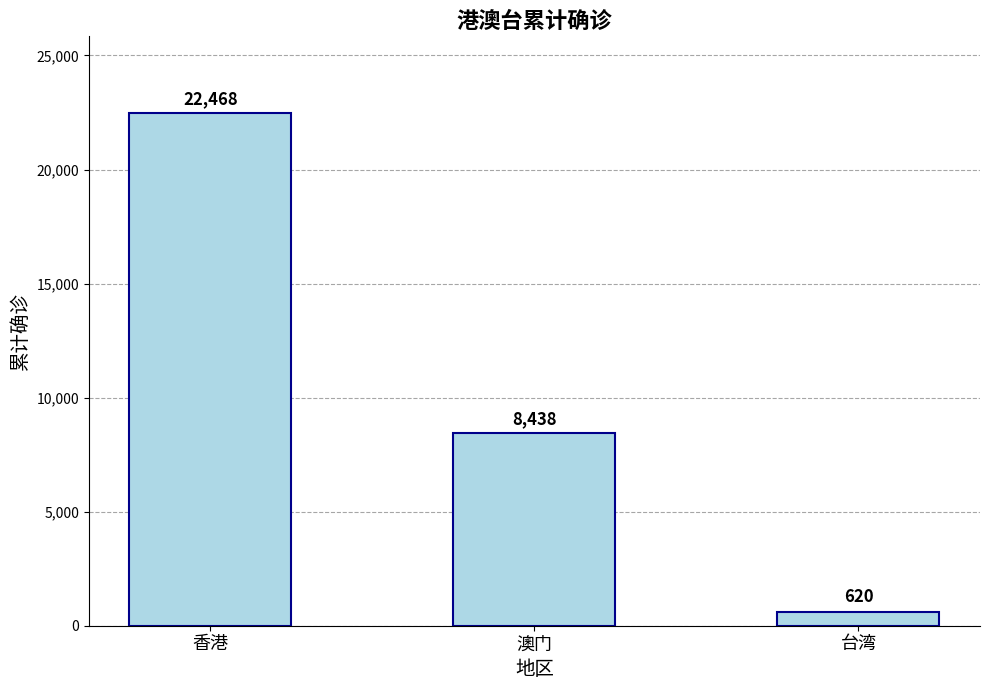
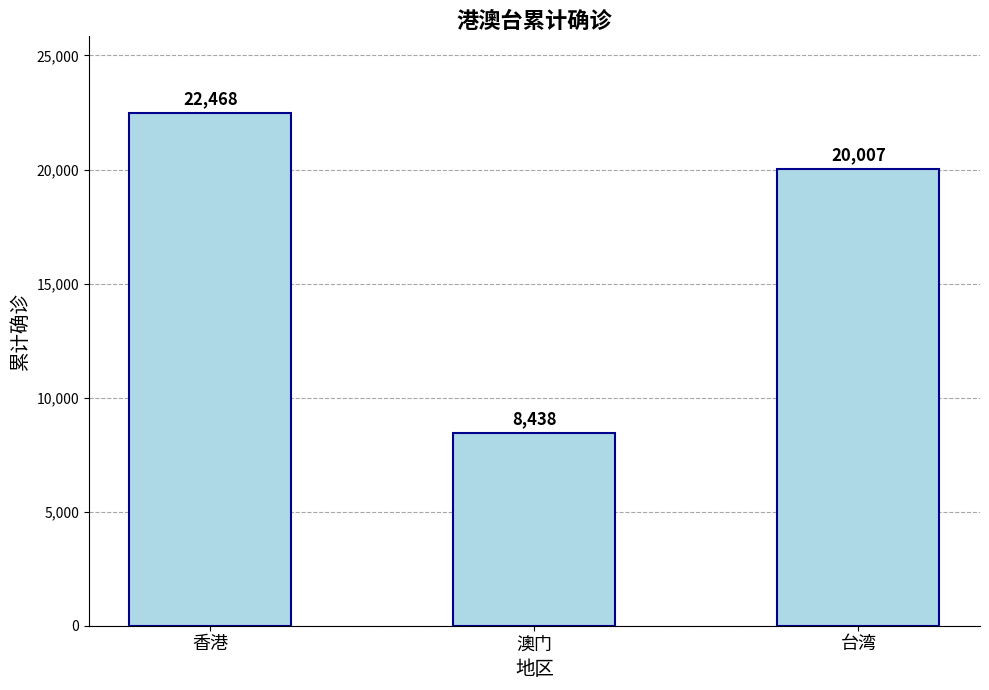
  {
    "香港": "22,468",
    "澳门": "8,438",
-   "台湾": "620"
+   "台湾": "20,007"
  }
